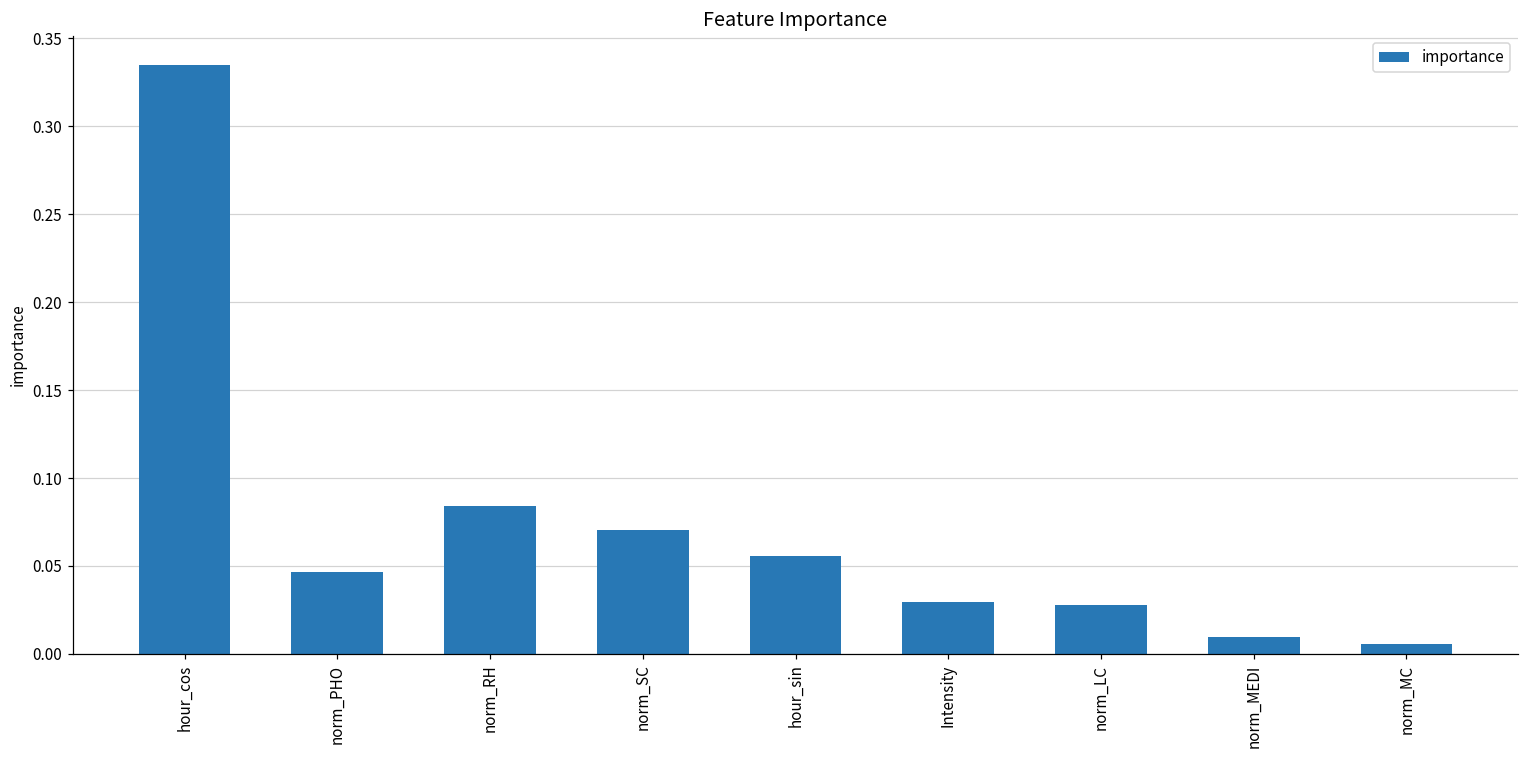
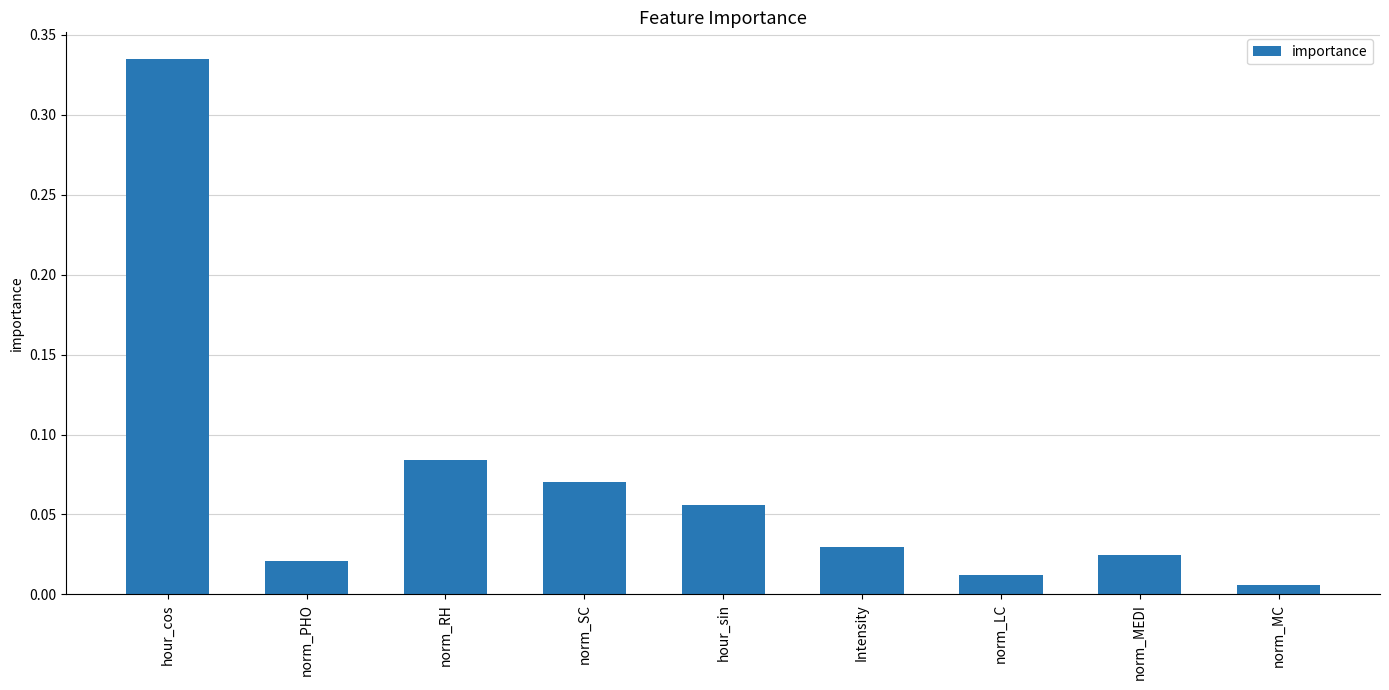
  {
    "hour_cos": 0.335,
-   "norm_PHO": 0.047,
+   "norm_PHO": 0.021,
    "norm_RH": 0.084,
    "norm_SC": 0.070,
    "hour_sin": 0.056,
    "Intensity": 0.030,
-   "norm_LC": 0.028,
-   "norm_MEDI": 0.010,
+   "norm_LC": 0.012,
+   "norm_MEDI": 0.024,
    "norm_MC": 0.006
  }
